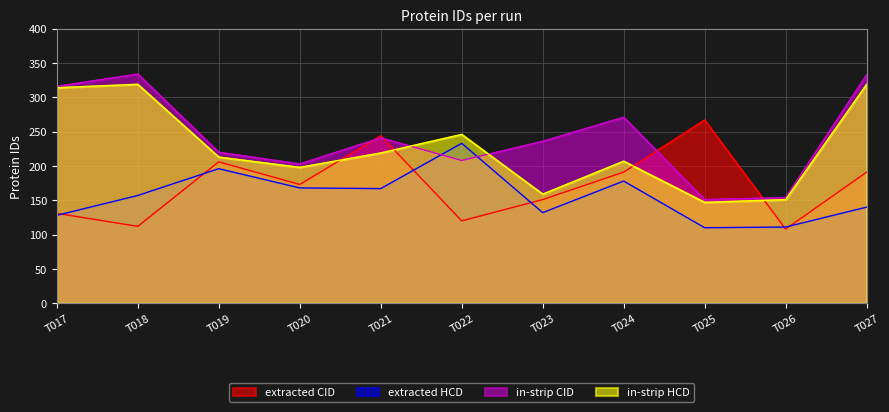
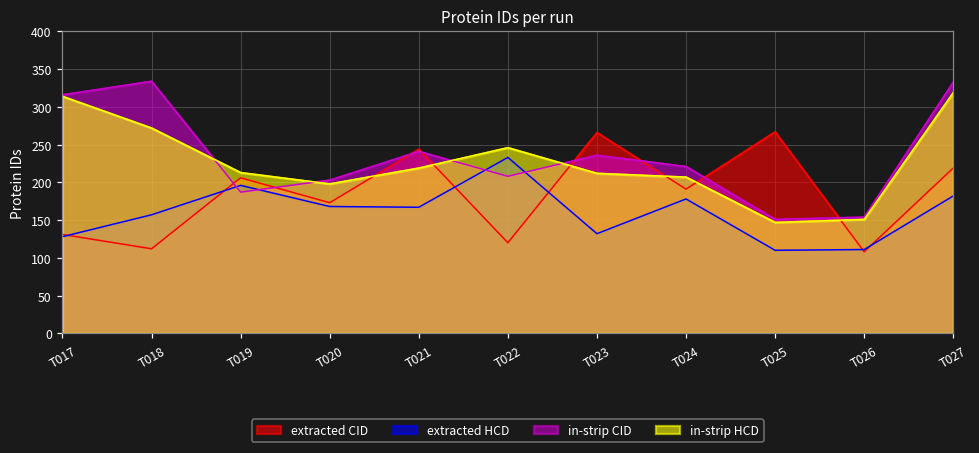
  {
    "extracted CID": {
      "T018": 110,
      "T019": 210,
      "T020": 170,
      "T022": 120,
-     "T023": 150,
+     "T023": 270,
      "T024": 190,
      "T025": 270,
-     "T027": 190
+     "T027": 220
    },
    "extracted HCD": {
      "T018": 160,
      "T019": 200,
      "T020": 170,
      "T021": 170,
      "T022": 230,
      "T023": 130,
      "T024": 180,
      "T025": 110,
-     "T027": 140
+     "T027": 180
    },
    "in-strip CID": {
      "T018": 330,
-     "T019": 220,
+     "T019": 190,
      "T020": 200,
      "T022": 210,
      "T023": 240,
-     "T024": 270,
+     "T024": 220,
      "T025": 150,
      "T027": 330
    },
    "in-strip HCD": {
-     "T018": 320,
+     "T018": 270,
      "T019": 210,
      "T020": 200,
      "T021": 220,
      "T022": 250,
-     "T023": 160,
+     "T023": 210,
      "T024": 210,
      "T025": 150,
      "T027": 320
    }
  }
